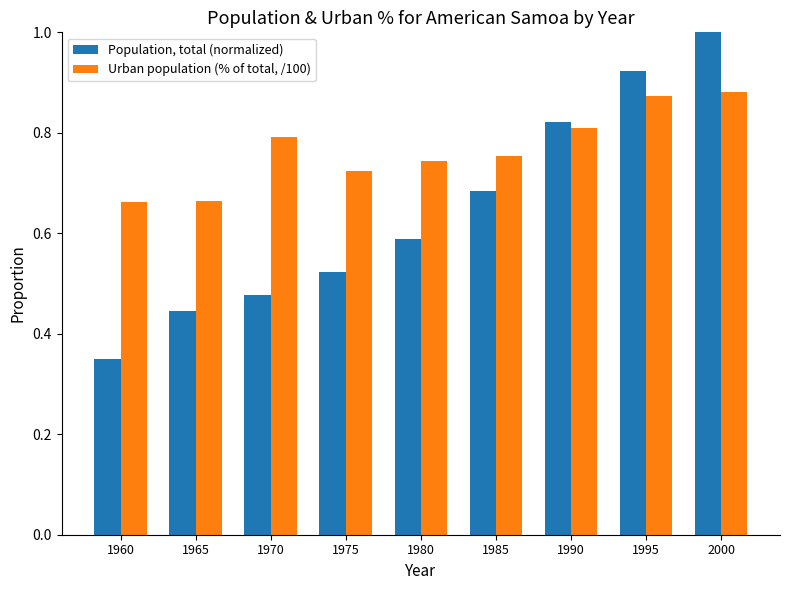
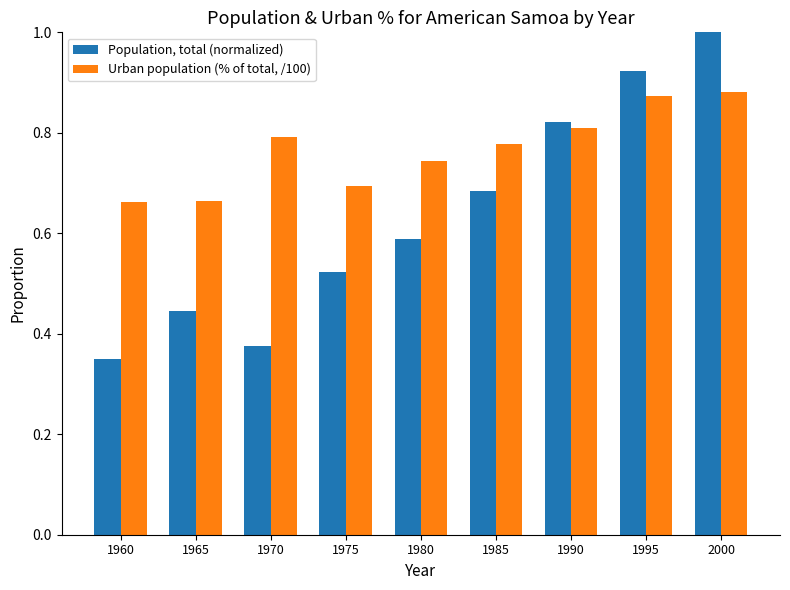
  {
    "Population, total (normalized)": {
      "1960": 0.35,
      "1965": 0.45,
-     "1970": 0.48,
+     "1970": 0.38,
      "1975": 0.52,
      "1980": 0.59,
      "1985": 0.69,
      "1990": 0.82,
      "1995": 0.92,
      "2000": 1.00
    },
    "Urban population (% of total, /100)": {
      "1960": 0.66,
      "1965": 0.66,
      "1970": 0.79,
-     "1975": 0.72,
+     "1975": 0.69,
      "1980": 0.74,
-     "1985": 0.75,
+     "1985": 0.78,
      "1990": 0.81,
      "1995": 0.87,
      "2000": 0.88
    }
  }
